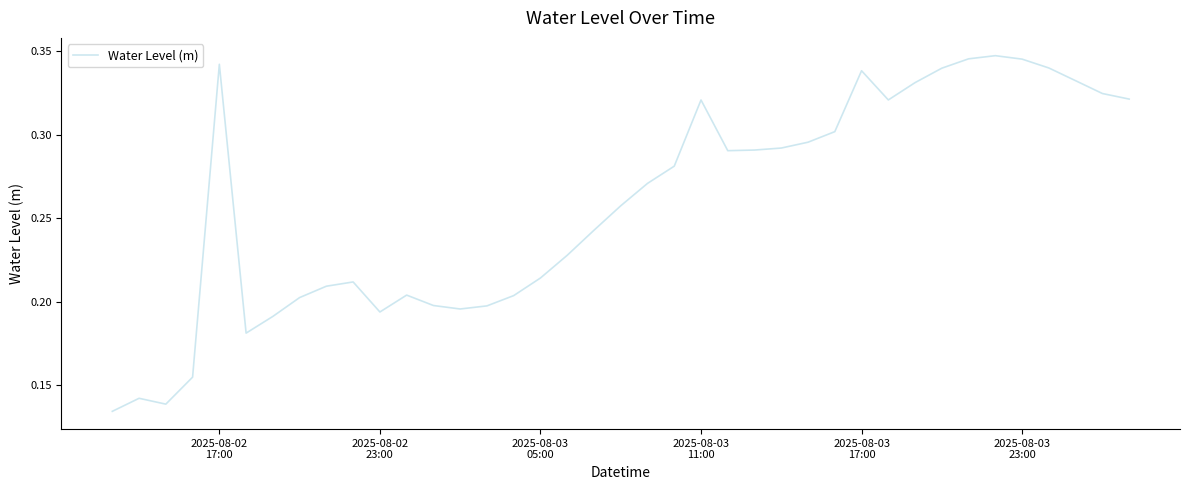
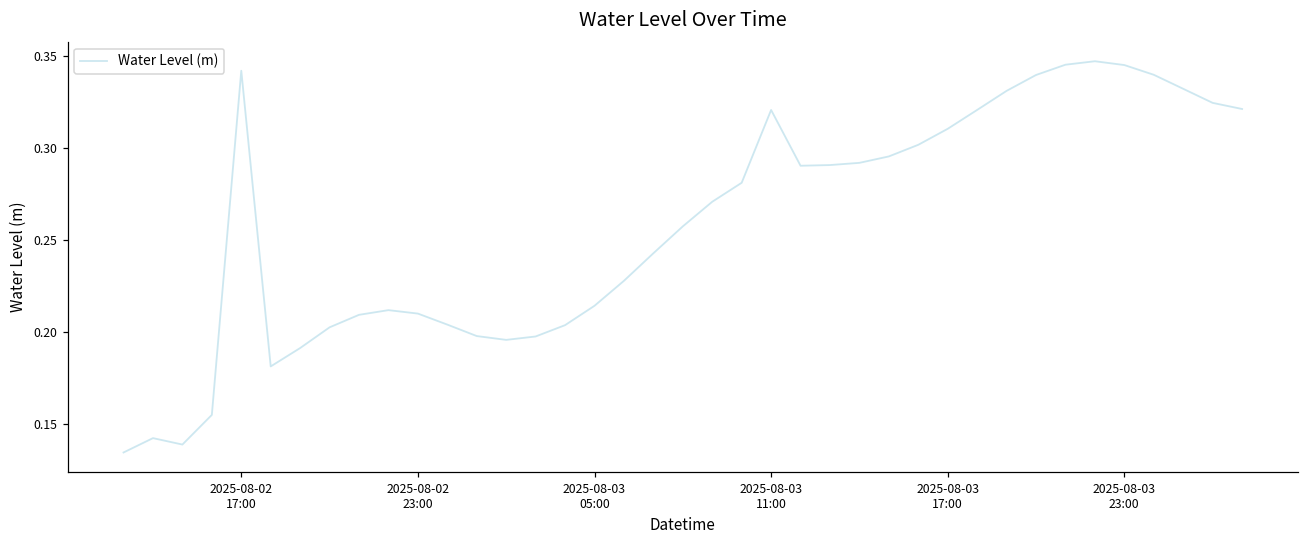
  {
    "2025-08-02 17:00": 0.342,
-   "2025-08-02 23:00": 0.194,
+   "2025-08-02 23:00": 0.210,
    "2025-08-03 05:00": 0.214,
    "2025-08-03 11:00": 0.321,
-   "2025-08-03 17:00": 0.338,
+   "2025-08-03 17:00": 0.311,
    "2025-08-03 23:00": 0.345
  }
